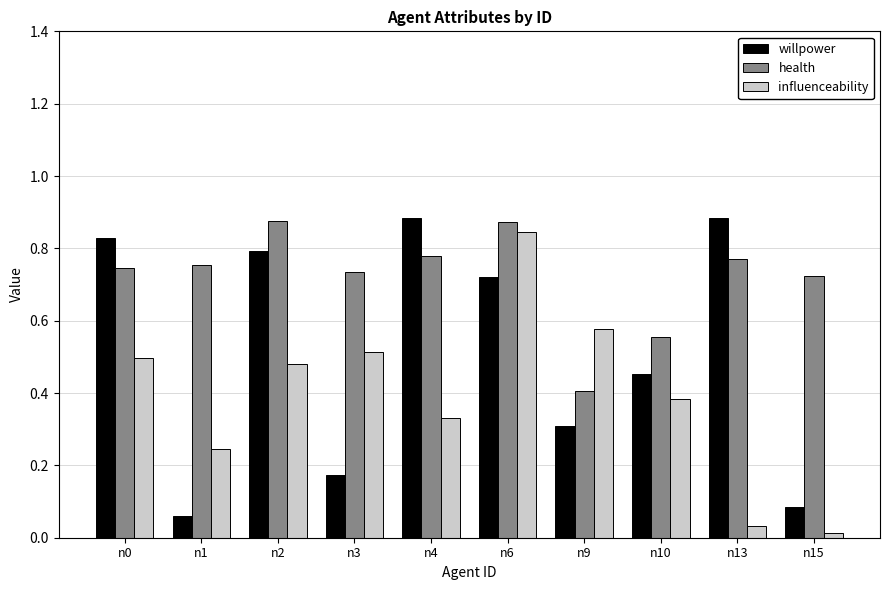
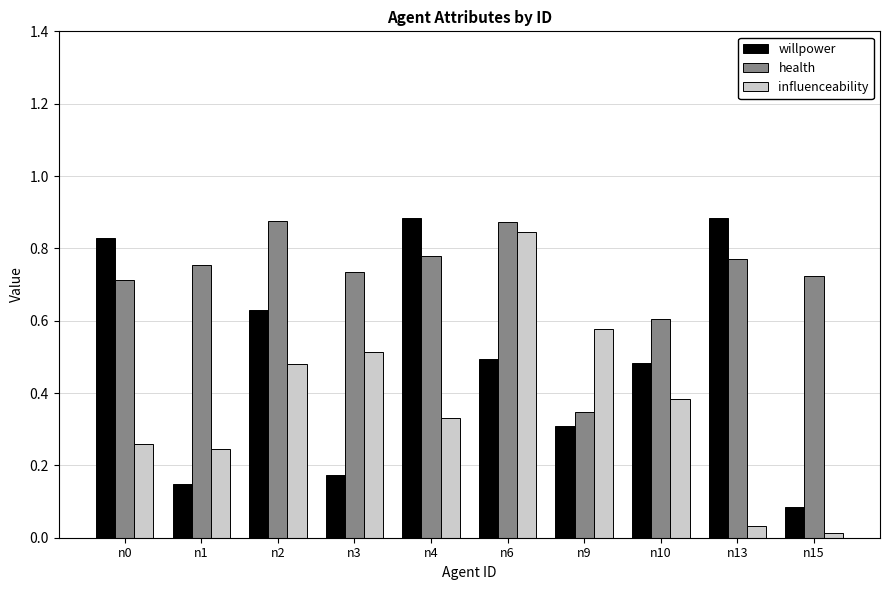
  {
    "willpower": {
      "n0": 0.83,
-     "n1": 0.06,
-     "n2": 0.79,
+     "n1": 0.15,
+     "n2": 0.63,
      "n3": 0.17,
      "n4": 0.88,
-     "n6": 0.72,
+     "n6": 0.50,
      "n9": 0.31,
-     "n10": 0.45,
+     "n10": 0.48,
      "n13": 0.88,
      "n15": 0.09
    },
    "health": {
-     "n0": 0.75,
+     "n0": 0.71,
      "n1": 0.75,
      "n2": 0.88,
      "n3": 0.73,
      "n4": 0.78,
      "n6": 0.87,
-     "n9": 0.40,
-     "n10": 0.56,
+     "n9": 0.35,
+     "n10": 0.61,
      "n13": 0.77,
      "n15": 0.72
    },
    "influenceability": {
-     "n0": 0.50,
+     "n0": 0.26,
      "n1": 0.24,
      "n2": 0.48,
      "n3": 0.51,
      "n4": 0.33,
      "n6": 0.85,
      "n9": 0.58,
      "n10": 0.38,
      "n13": 0.03,
      "n15": 0.01
    }
  }
